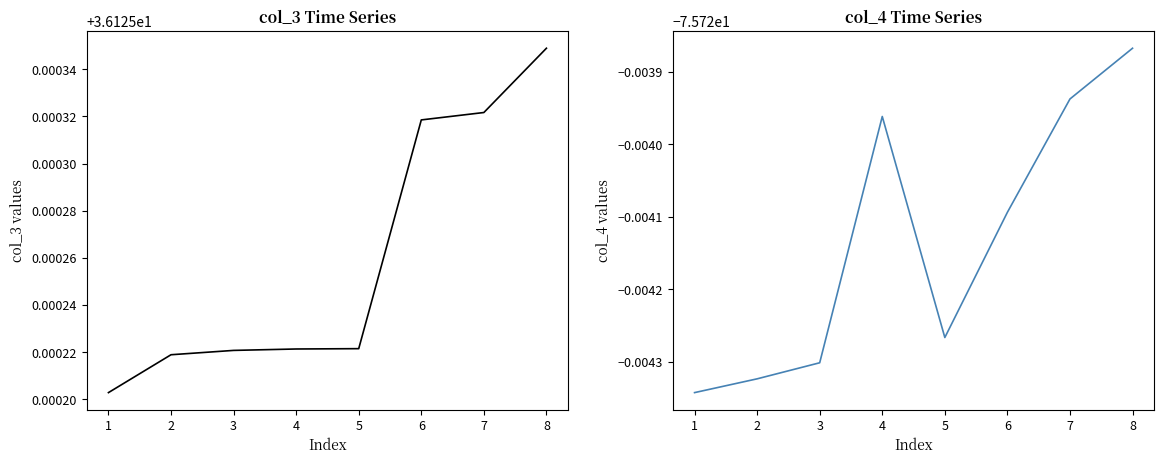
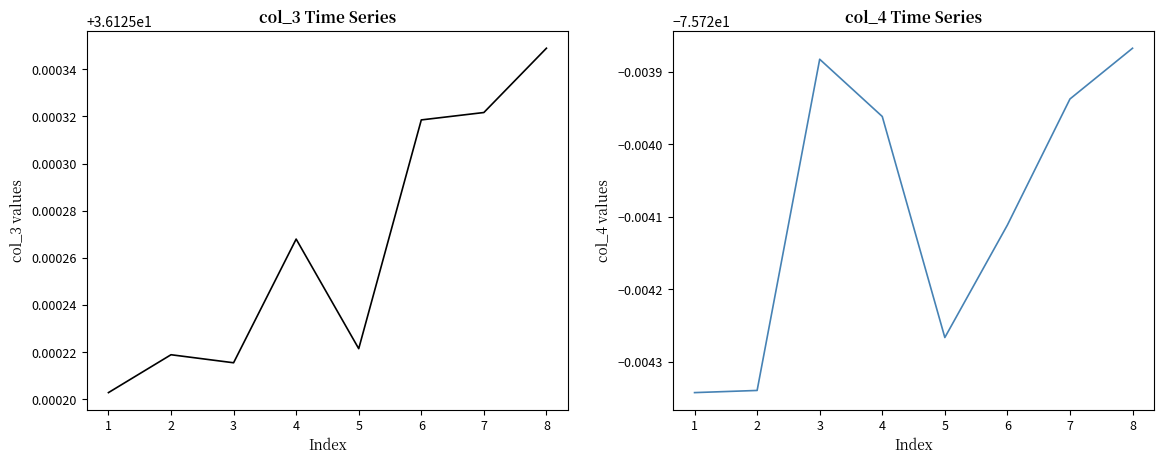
  {
    "col_3 Time Series": {
      "1": 36.125203,
      "2": 36.125219,
-     "3": 36.125221,
-     "4": 36.125221,
+     "3": 36.125215,
+     "4": 36.125268,
      "5": 36.125221,
      "6": 36.125319,
      "7": 36.125322,
      "8": 36.125349
    },
    "col_4 Time Series": {
      "1": -75.72434,
-     "2": -75.72432,
-     "3": -75.72430,
+     "2": -75.72434,
+     "3": -75.72388,
      "4": -75.72396,
      "5": -75.72427,
-     "6": -75.72409,
+     "6": -75.72411,
      "7": -75.72394,
      "8": -75.72387
    }
  }
